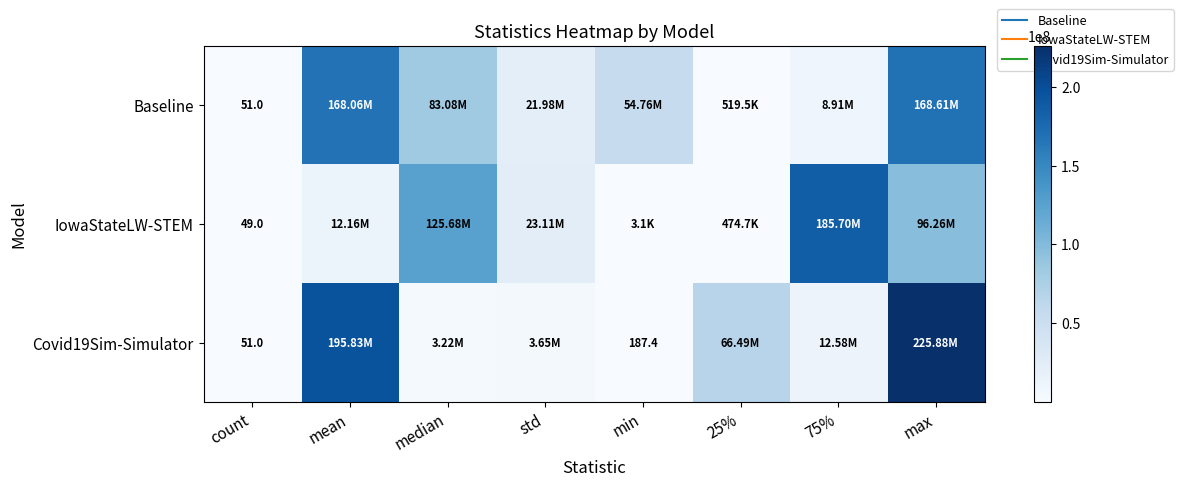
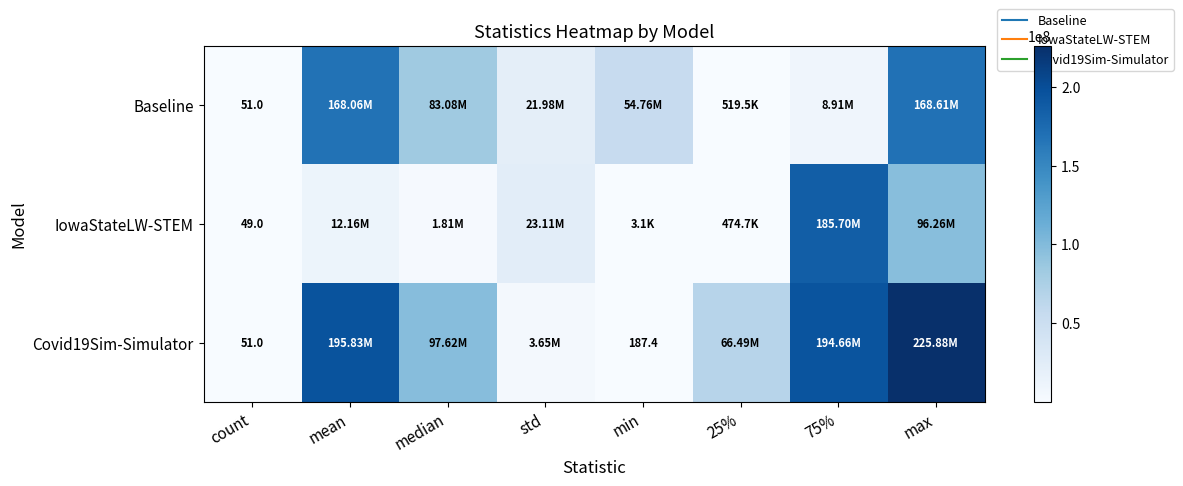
  {
    "Baseline": {
      "count": "51.0",
      "mean": "168.06M",
      "median": "83.08M",
      "std": "21.98M",
      "min": "54.76M",
      "25%": "519.5K",
      "75%": "8.91M",
      "max": "168.61M"
    },
    "IowaStateLW-STEM": {
      "count": "49.0",
      "mean": "12.16M",
-     "median": "125.68M",
+     "median": "1.81M",
      "std": "23.11M",
      "min": "3.1K",
      "25%": "474.7K",
      "75%": "185.70M",
      "max": "96.26M"
    },
    "Covid19Sim-Simulator": {
      "count": "51.0",
      "mean": "195.83M",
-     "median": "3.22M",
+     "median": "97.62M",
      "std": "3.65M",
      "min": "187.4",
      "25%": "66.49M",
-     "75%": "12.58M",
+     "75%": "194.66M",
      "max": "225.88M"
    }
  }
